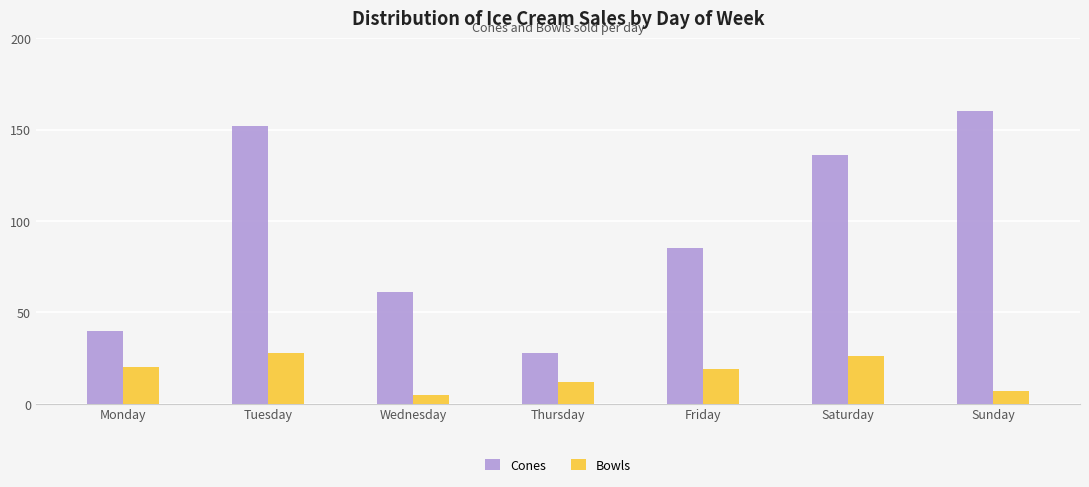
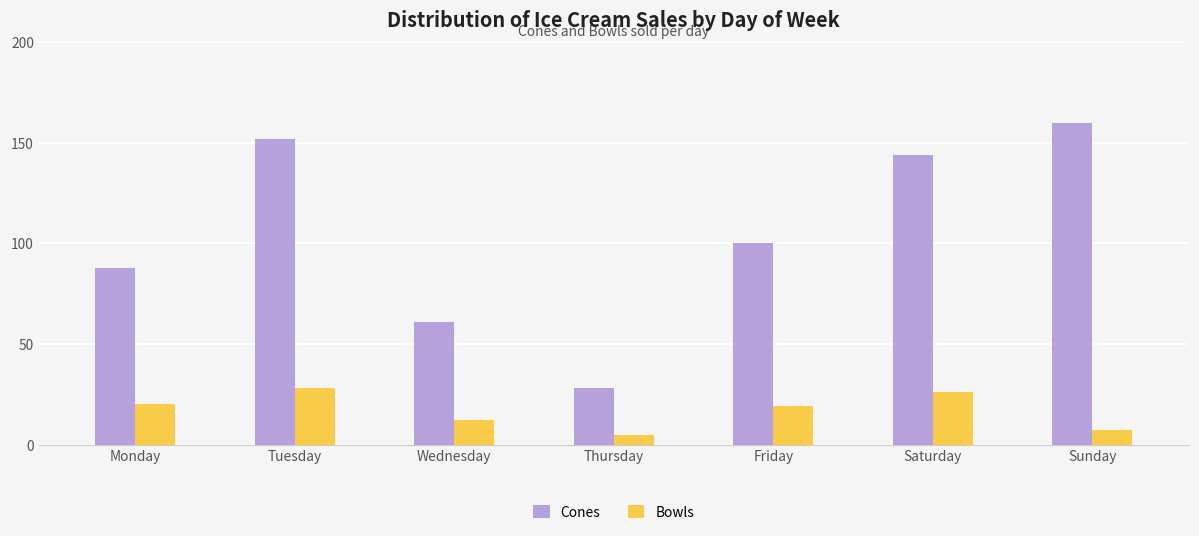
  {
    "Cones": {
-     "Monday": 40,
+     "Monday": 88,
      "Tuesday": 152,
      "Wednesday": 61,
      "Thursday": 28,
-     "Friday": 85,
-     "Saturday": 136,
+     "Friday": 100,
+     "Saturday": 144,
      "Sunday": 160
    },
    "Bowls": {
      "Monday": 20,
      "Tuesday": 28,
-     "Wednesday": 5,
-     "Thursday": 12,
+     "Wednesday": 12,
+     "Thursday": 5,
      "Friday": 19,
      "Saturday": 26,
      "Sunday": 7
    }
  }
